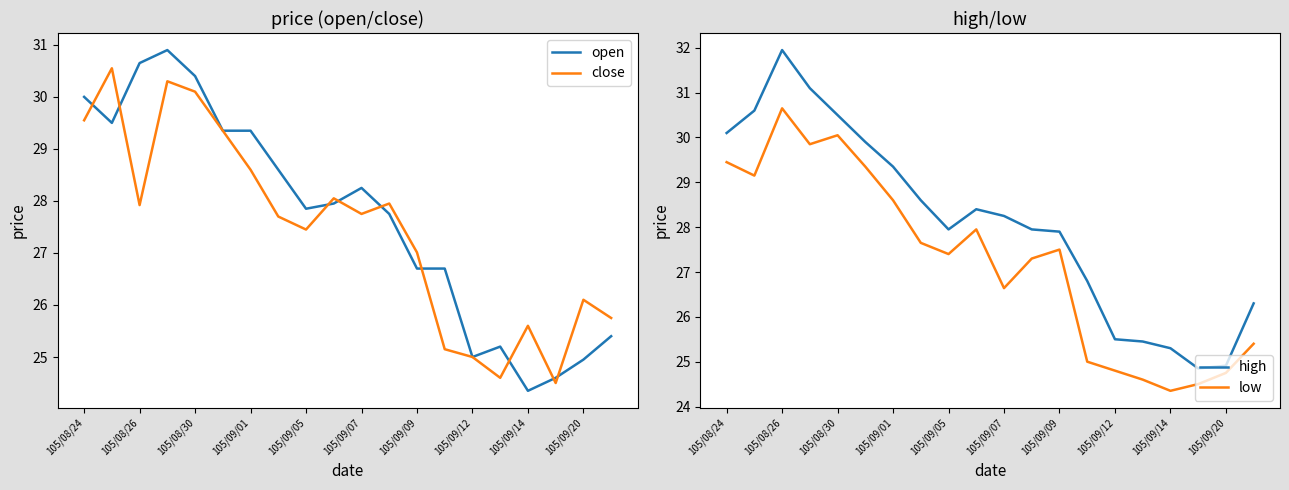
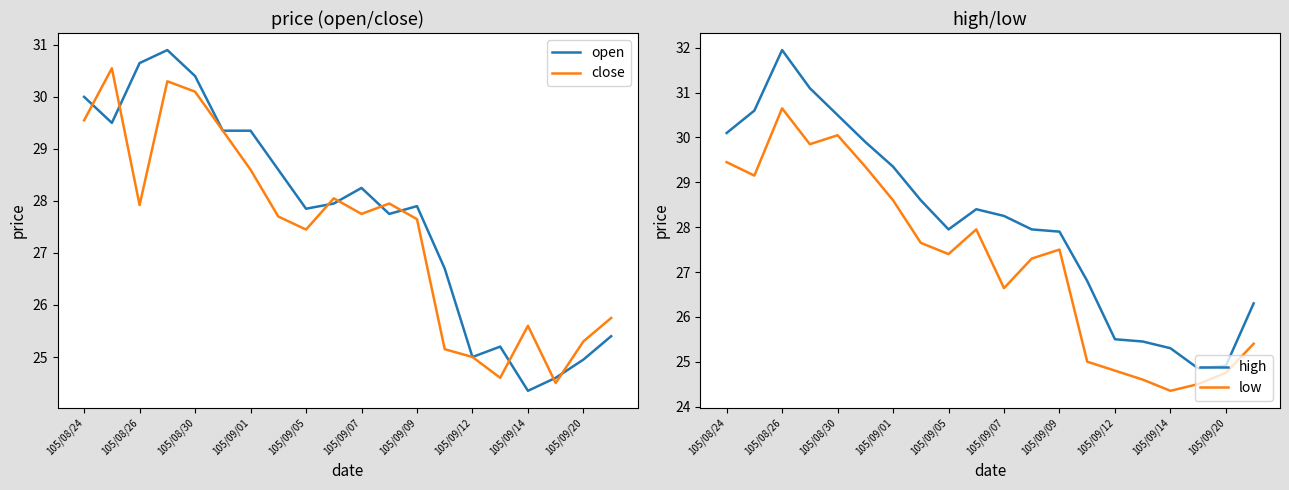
  {
    "price (open/close)": {
      "open": {
        "105/08/24": 30.0,
        "105/08/26": 30.7,
        "105/08/30": 30.4,
        "105/09/01": 29.4,
        "105/09/05": 27.9,
        "105/09/07": 28.3,
-       "105/09/09": 26.7,
+       "105/09/09": 27.9,
        "105/09/14": 24.4,
        "105/09/20": 25.0
      },
      "close": {
        "105/08/24": 29.6,
        "105/08/26": 27.9,
        "105/08/30": 30.1,
        "105/09/01": 28.6,
        "105/09/05": 27.5,
        "105/09/07": 27.8,
-       "105/09/09": 27.0,
+       "105/09/09": 27.7,
        "105/09/14": 25.6,
-       "105/09/20": 26.1
+       "105/09/20": 25.3
      }
    },
    "high/low": {
      "high": {
        "105/08/24": 30.1,
        "105/08/26": 32.0,
        "105/08/30": 30.5,
        "105/09/01": 29.4,
        "105/09/05": 28.0,
        "105/09/07": 28.3,
        "105/09/09": 27.9,
        "105/09/12": 25.5,
        "105/09/14": 25.3
      },
      "low": {
        "105/08/24": 29.5,
        "105/08/26": 30.7,
        "105/08/30": 30.1,
        "105/09/01": 28.6,
        "105/09/05": 27.4,
        "105/09/07": 26.6,
        "105/09/09": 27.5,
        "105/09/12": 24.8,
        "105/09/14": 24.4
      }
    }
  }
